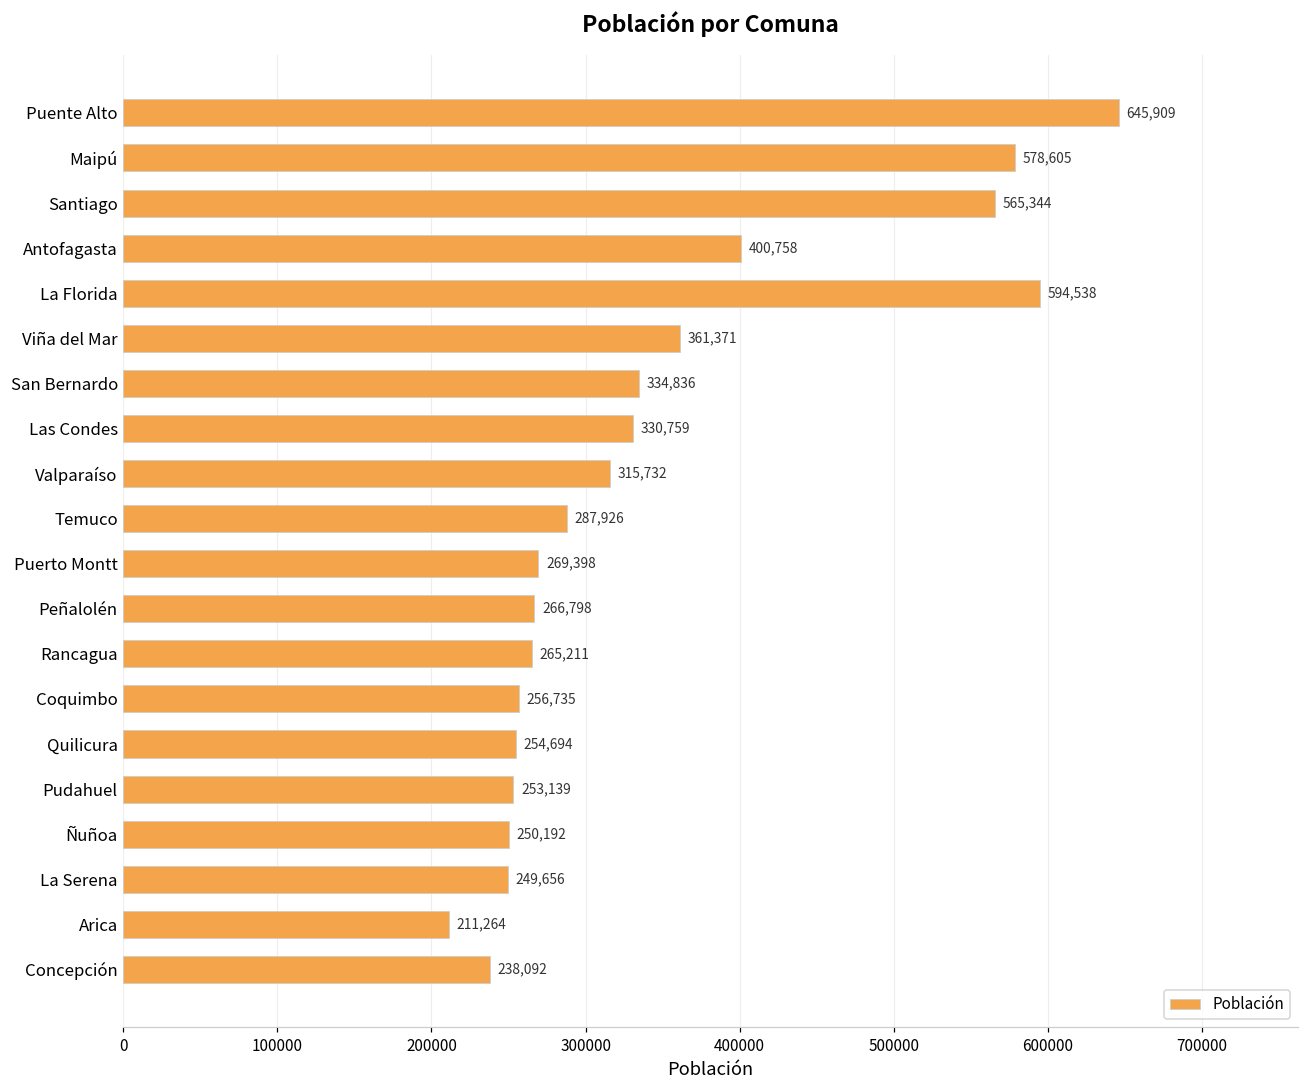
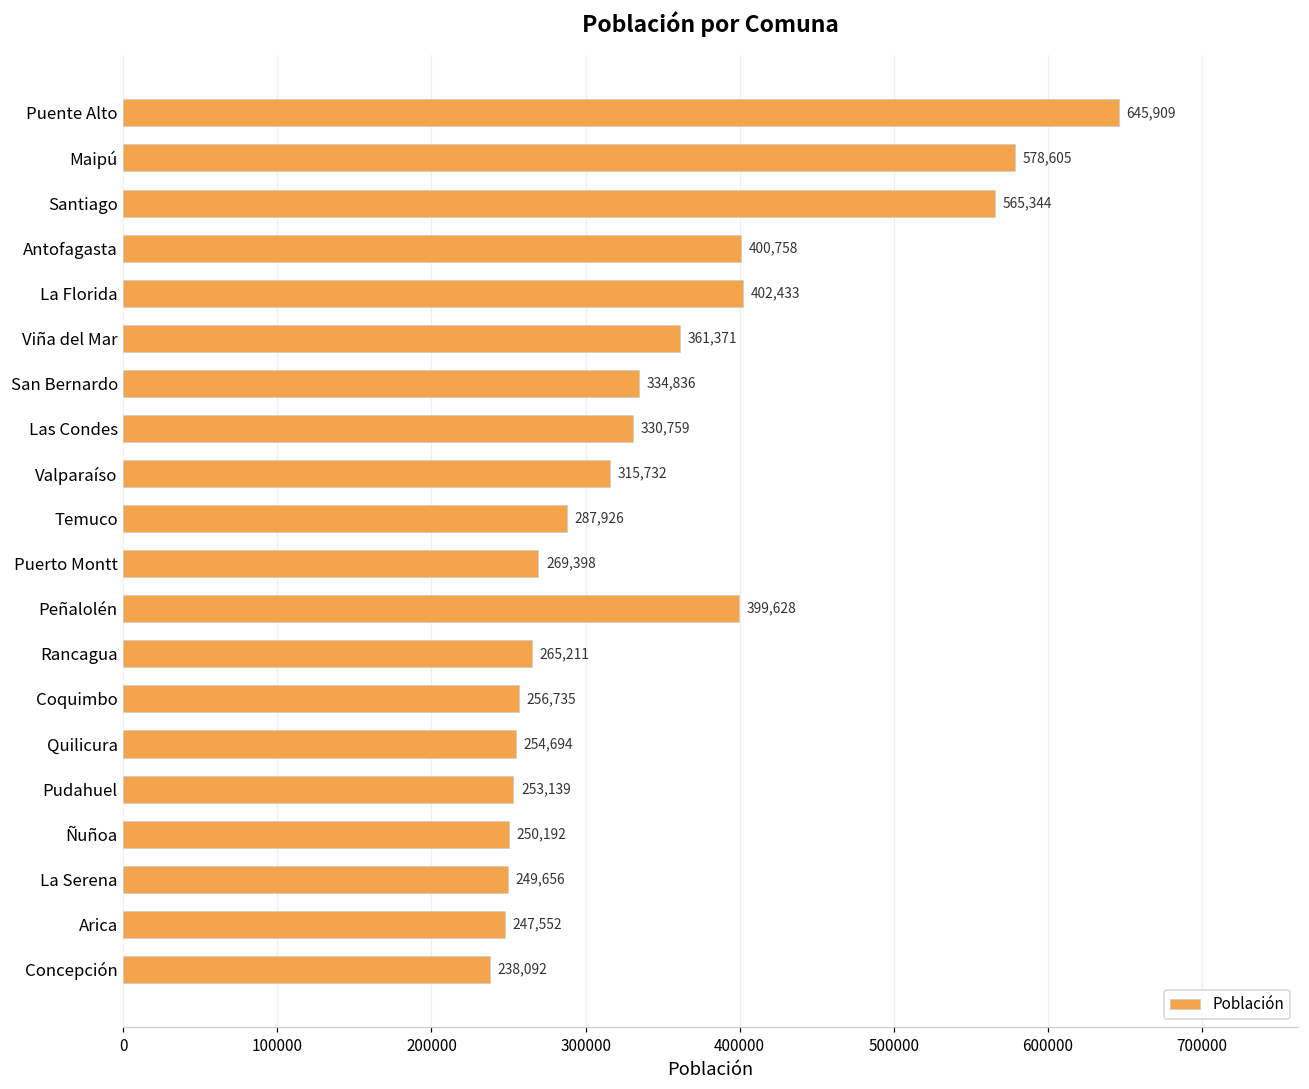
  {
    "Puente Alto": "645,909",
    "Maipú": "578,605",
    "Santiago": "565,344",
    "Antofagasta": "400,758",
-   "La Florida": "594,538",
+   "La Florida": "402,433",
    "Viña del Mar": "361,371",
    "San Bernardo": "334,836",
    "Las Condes": "330,759",
    "Valparaíso": "315,732",
    "Temuco": "287,926",
    "Puerto Montt": "269,398",
-   "Peñalolén": "266,798",
+   "Peñalolén": "399,628",
    "Rancagua": "265,211",
    "Coquimbo": "256,735",
    "Quilicura": "254,694",
    "Pudahuel": "253,139",
    "Ñuñoa": "250,192",
    "La Serena": "249,656",
-   "Arica": "211,264",
+   "Arica": "247,552",
    "Concepción": "238,092"
  }
